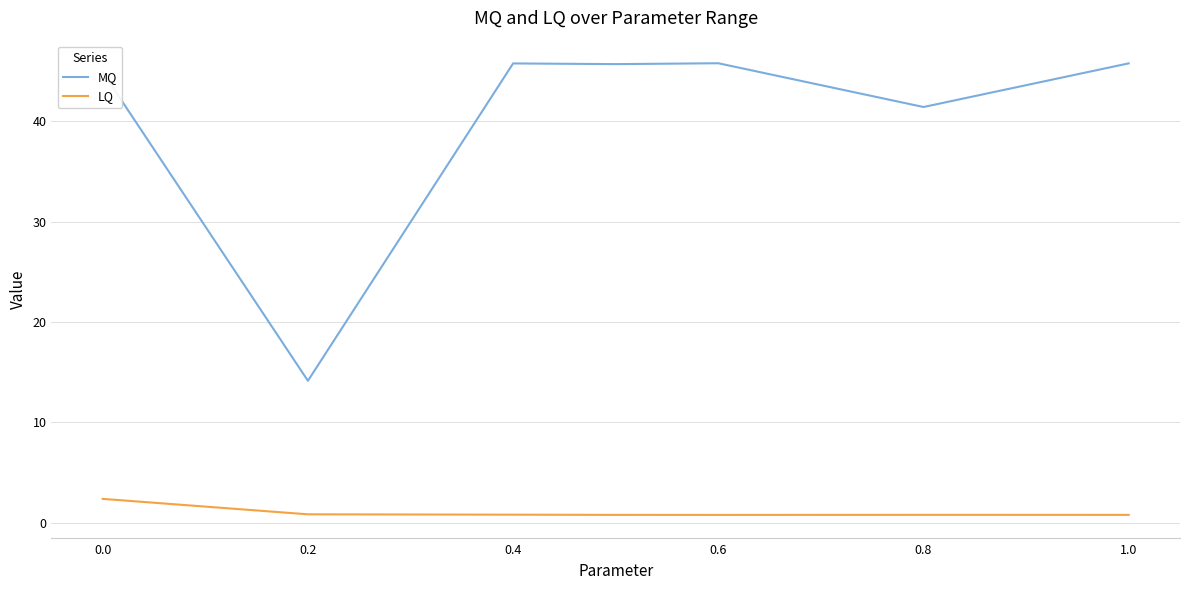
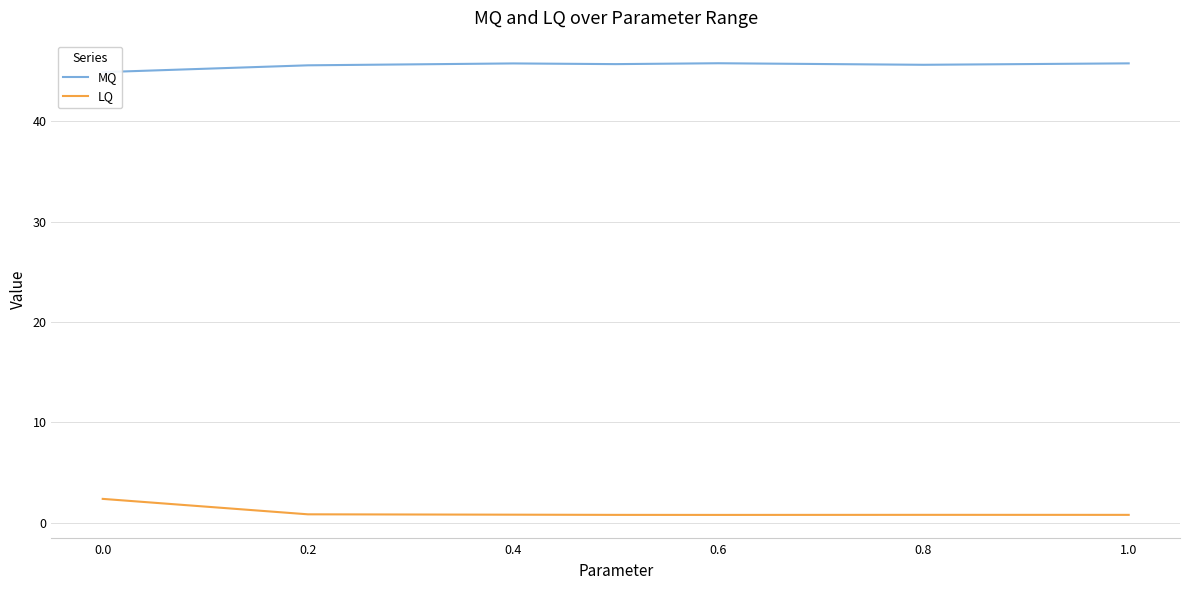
  {
    "MQ": {
-     "0.2": 14.1,
+     "0.2": 45.6,
      "0.4": 45.8,
      "0.6": 45.8,
-     "0.8": 41.4,
+     "0.8": 45.7,
      "1.0": 45.8
    },
    "LQ": {
      "0.0": 2.4,
      "0.2": 0.8,
      "0.4": 0.8,
      "0.6": 0.8,
      "0.8": 0.8,
      "1.0": 0.8
    }
  }
